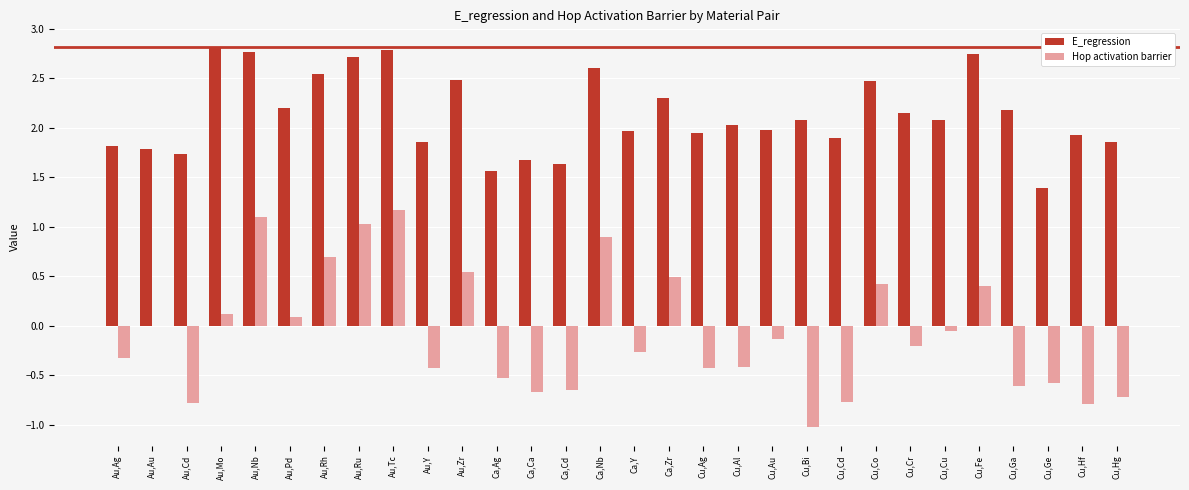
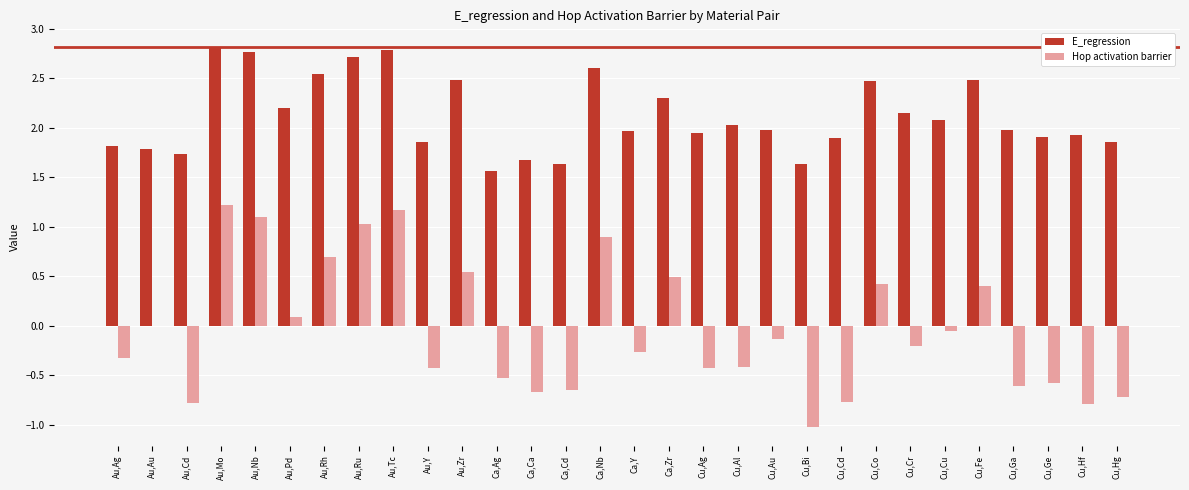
  {
    "E_regression": {
      "Au,Ag": 1.8,
      "Au,Au": 1.8,
      "Au,Cd": 1.7,
      "Au,Mo": 2.8,
      "Au,Nb": 2.8,
      "Au,Pd": 2.2,
      "Au,Rh": 2.5,
      "Au,Ru": 2.7,
      "Au,Tc": 2.8,
      "Au,Y": 1.9,
      "Au,Zr": 2.5,
      "Ca,Ag": 1.6,
      "Ca,Ca": 1.7,
      "Ca,Cd": 1.6,
      "Ca,Nb": 2.6,
      "Ca,Y": 2.0,
      "Ca,Zr": 2.3,
      "Cu,Ag": 1.9,
      "Cu,Al": 2.0,
      "Cu,Au": 2.0,
-     "Cu,Bi": 2.1,
+     "Cu,Bi": 1.6,
      "Cu,Cd": 1.9,
      "Cu,Co": 2.5,
      "Cu,Cr": 2.2,
      "Cu,Cu": 2.1,
-     "Cu,Fe": 2.7,
-     "Cu,Ga": 2.2,
-     "Cu,Ge": 1.4,
+     "Cu,Fe": 2.5,
+     "Cu,Ga": 2.0,
+     "Cu,Ge": 1.9,
      "Cu,Hf": 1.9,
      "Cu,Hg": 1.9
    },
    "Hop activation barrier": {
      "Au,Ag": -0.3,
      "Au,Au": 0.0,
      "Au,Cd": -0.8,
-     "Au,Mo": 0.1,
+     "Au,Mo": 1.2,
      "Au,Nb": 1.1,
      "Au,Pd": 0.1,
      "Au,Rh": 0.7,
      "Au,Ru": 1.0,
      "Au,Tc": 1.2,
      "Au,Y": -0.4,
      "Au,Zr": 0.5,
      "Ca,Ag": -0.5,
      "Ca,Ca": -0.7,
      "Ca,Cd": -0.7,
      "Ca,Nb": 0.9,
      "Ca,Y": -0.3,
      "Ca,Zr": 0.5,
      "Cu,Ag": -0.4,
      "Cu,Al": -0.4,
      "Cu,Au": -0.1,
      "Cu,Bi": -1.0,
      "Cu,Cd": -0.8,
      "Cu,Co": 0.4,
      "Cu,Cr": -0.2,
      "Cu,Cu": -0.1,
      "Cu,Fe": 0.4,
      "Cu,Ga": -0.6,
      "Cu,Ge": -0.6,
      "Cu,Hf": -0.8,
      "Cu,Hg": -0.7
    }
  }
